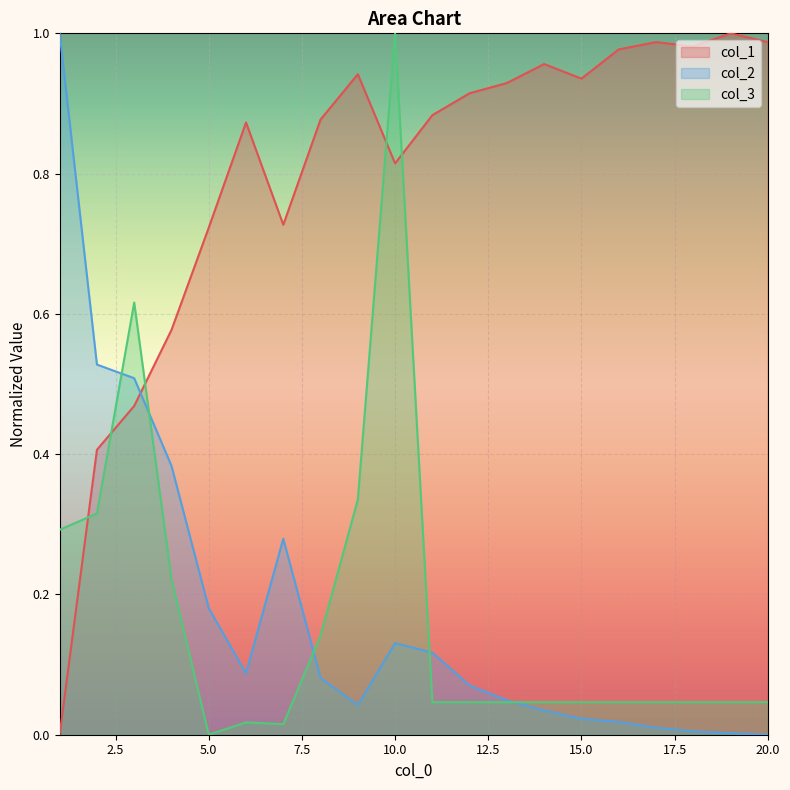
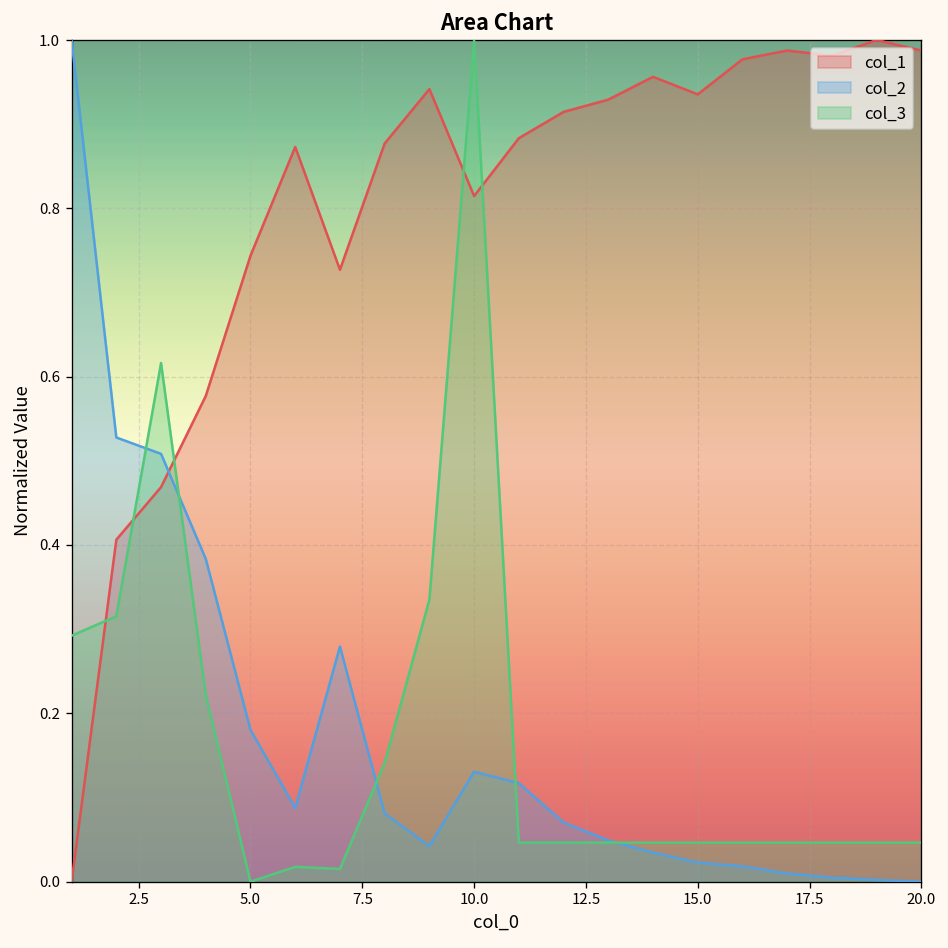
  {
    "col_1": {
-     "5.0": 0.72,
+     "5.0": 0.74,
      "10.0": 0.81,
      "15.0": 0.94,
      "20.0": 0.99
    }
  }
